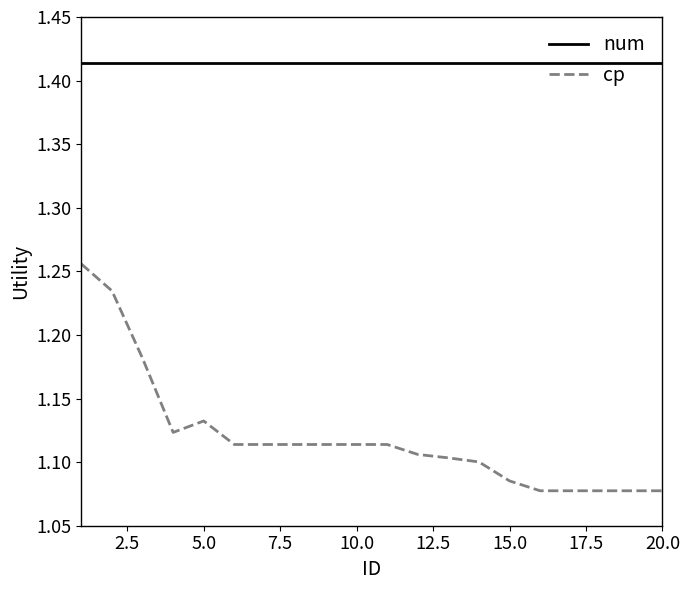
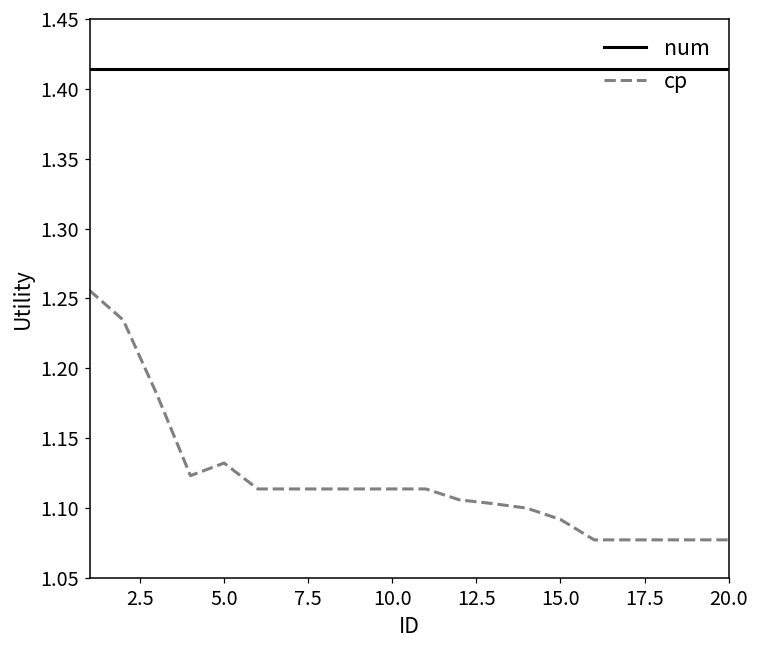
  {
    "num": {
      "5.0": 1.414,
      "10.0": 1.414,
      "15.0": 1.414,
      "20.0": 1.414
    },
    "cp": {
      "5.0": 1.132,
      "10.0": 1.114,
-     "15.0": 1.085,
+     "15.0": 1.092,
      "20.0": 1.077
    }
  }
